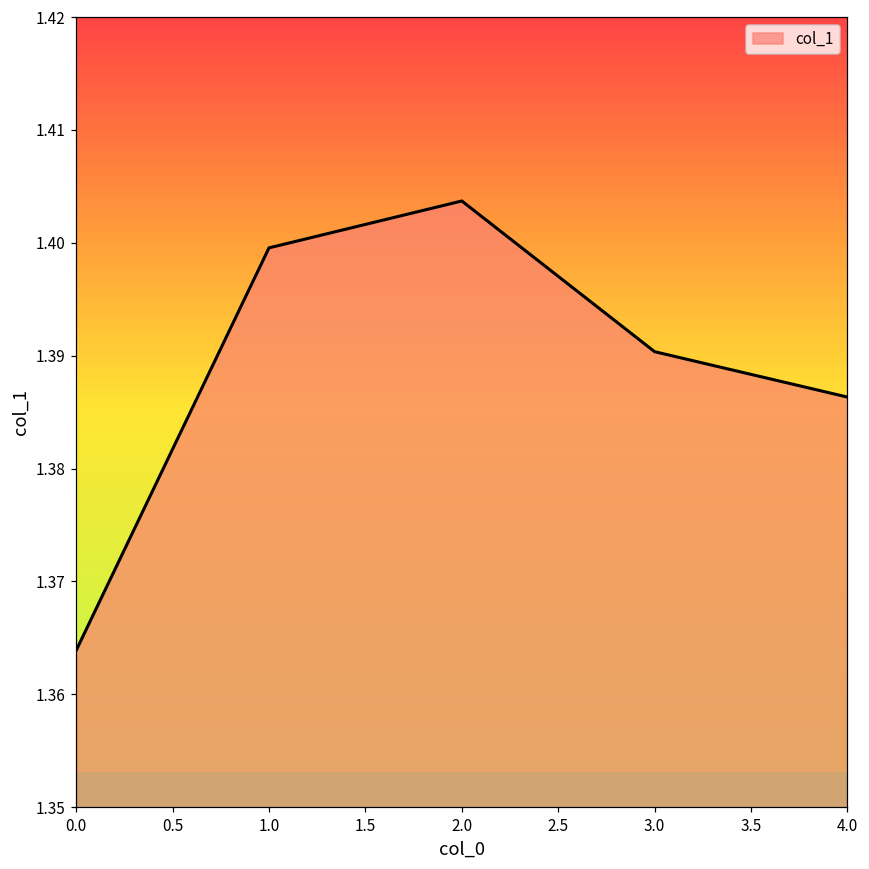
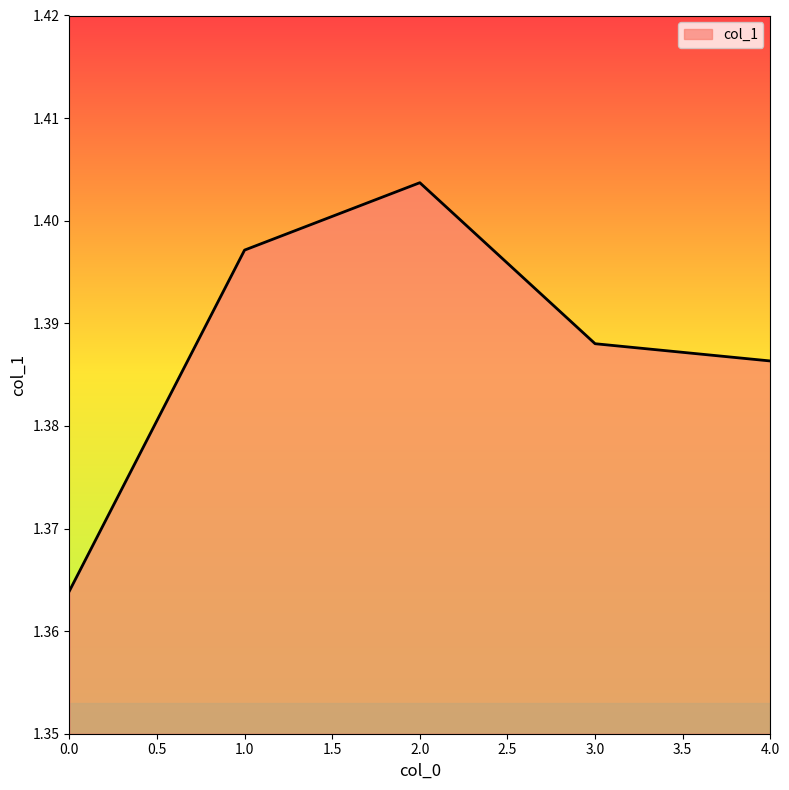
  {
    "0.0": 1.3639,
-   "1.0": 1.3995,
+   "1.0": 1.3971,
    "2.0": 1.4037,
-   "3.0": 1.3904,
+   "3.0": 1.3880,
    "4.0": 1.3863
  }
